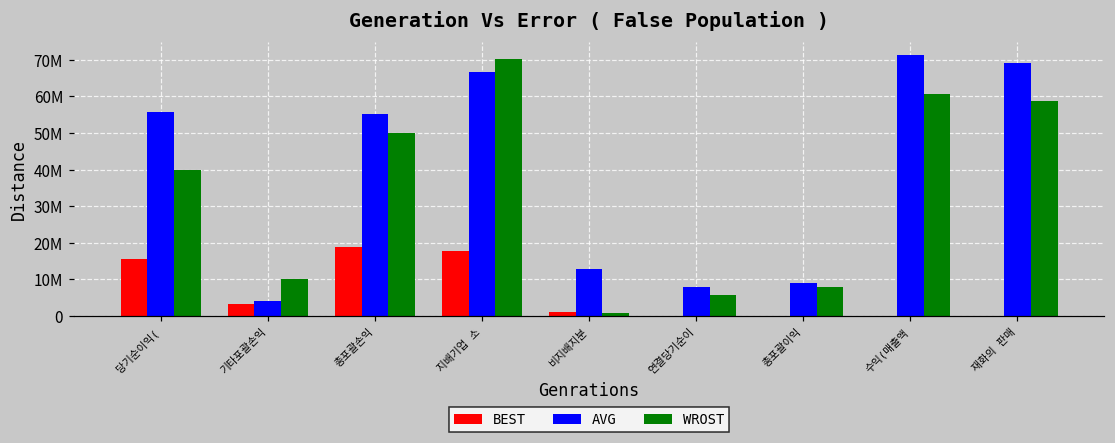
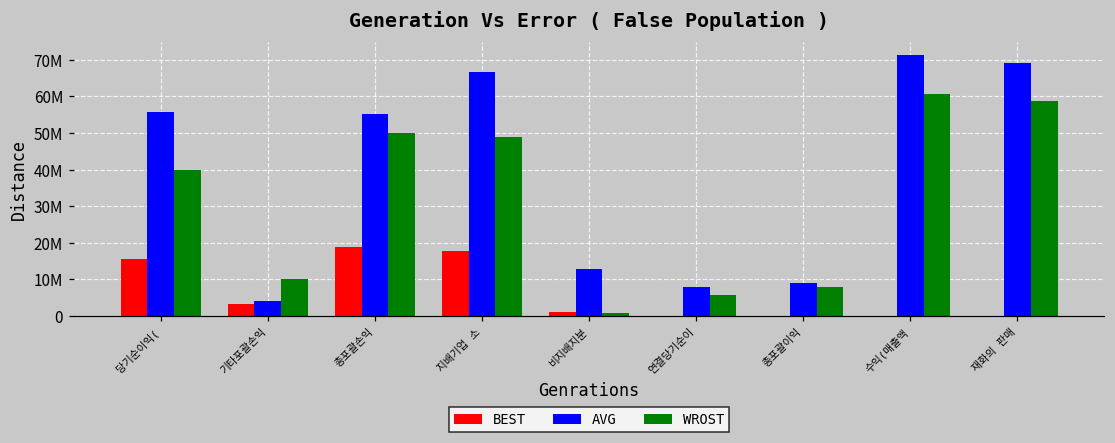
  {
    "BEST": {
      "당기순이익(": 15000000,
      "기타포괄손익": 3000000,
      "총포괄손익": 19000000,
      "지배기업 소": 18000000,
      "비지배지분": 1000000,
      "연결당기순이": 0,
      "총포괄이익": 0,
      "수익(매출액": 0,
      "재화의 판매": 0
    },
    "AVG": {
      "당기순이익(": 56000000,
      "기타포괄손익": 4000000,
      "총포괄손익": 55000000,
      "지배기업 소": 67000000,
      "비지배지분": 13000000,
      "연결당기순이": 8000000,
      "총포괄이익": 9000000,
      "수익(매출액": 71000000,
      "재화의 판매": 69000000
    },
    "WROST": {
      "당기순이익(": 40000000,
      "기타포괄손익": 10000000,
      "총포괄손익": 50000000,
-     "지배기업 소": 70000000,
+     "지배기업 소": 49000000,
      "비지배지분": 1000000,
      "연결당기순이": 6000000,
      "총포괄이익": 8000000,
      "수익(매출액": 61000000,
      "재화의 판매": 59000000
    }
  }
